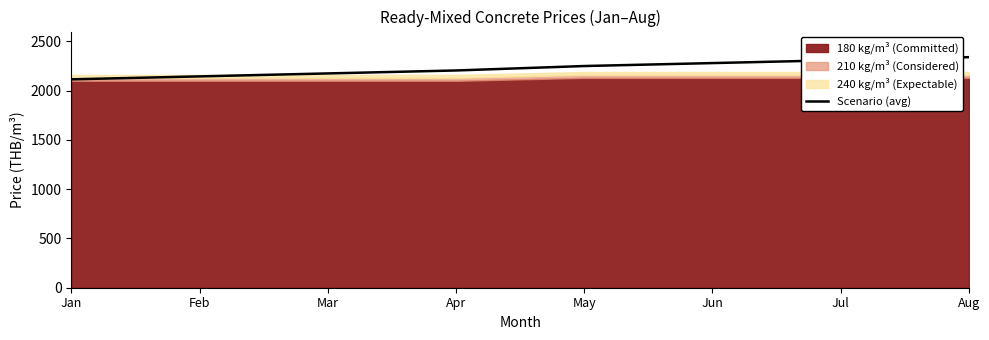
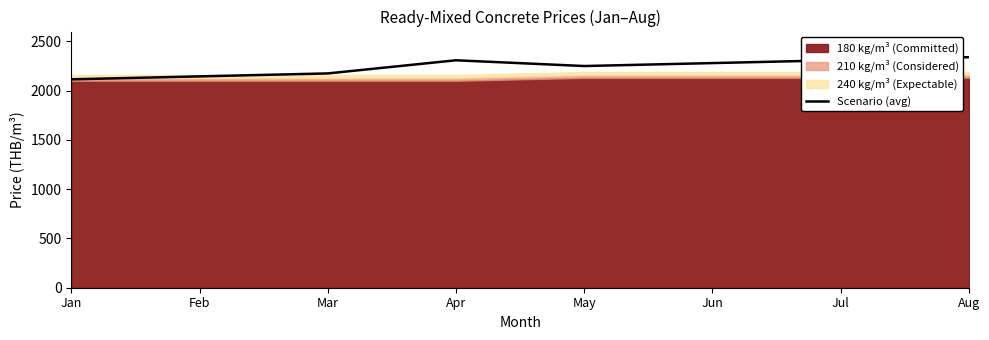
  {
    "180 kg/m³ (Committed)": {
      "Feb": 2100,
      "Mar": 2100,
      "Apr": 2100,
      "May": 2100,
      "Jun": 2100,
      "Aug": 2100
    },
    "Scenario (avg)": {
-     "Apr": 2200,
+     "Apr": 2300,
      "May": 2300,
      "Jun": 2300,
      "Aug": 2300
    }
  }
